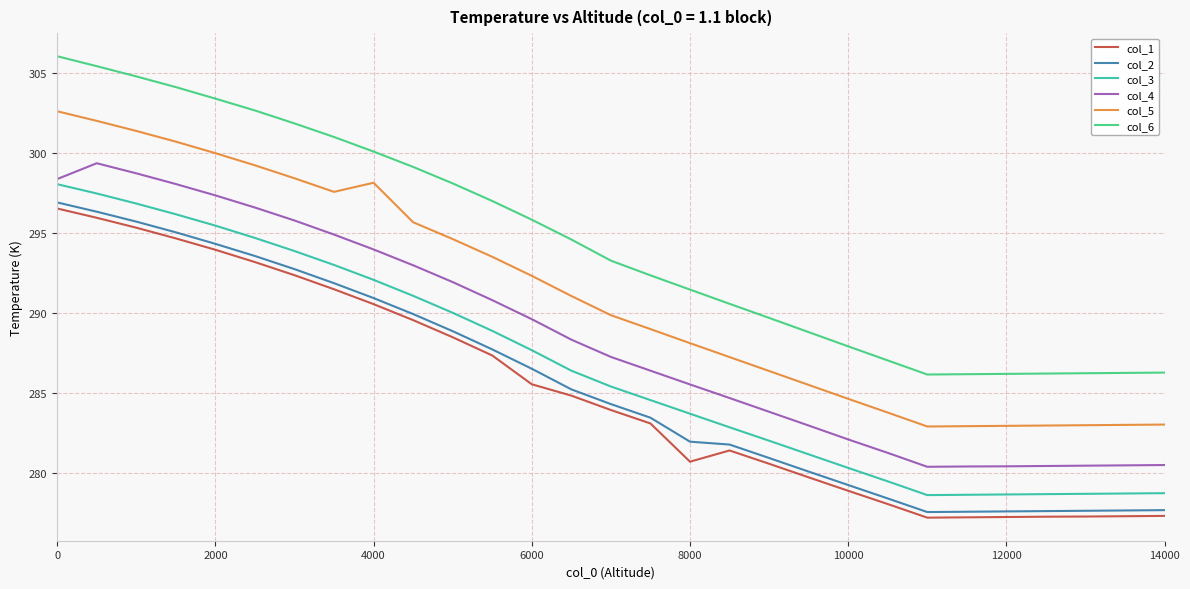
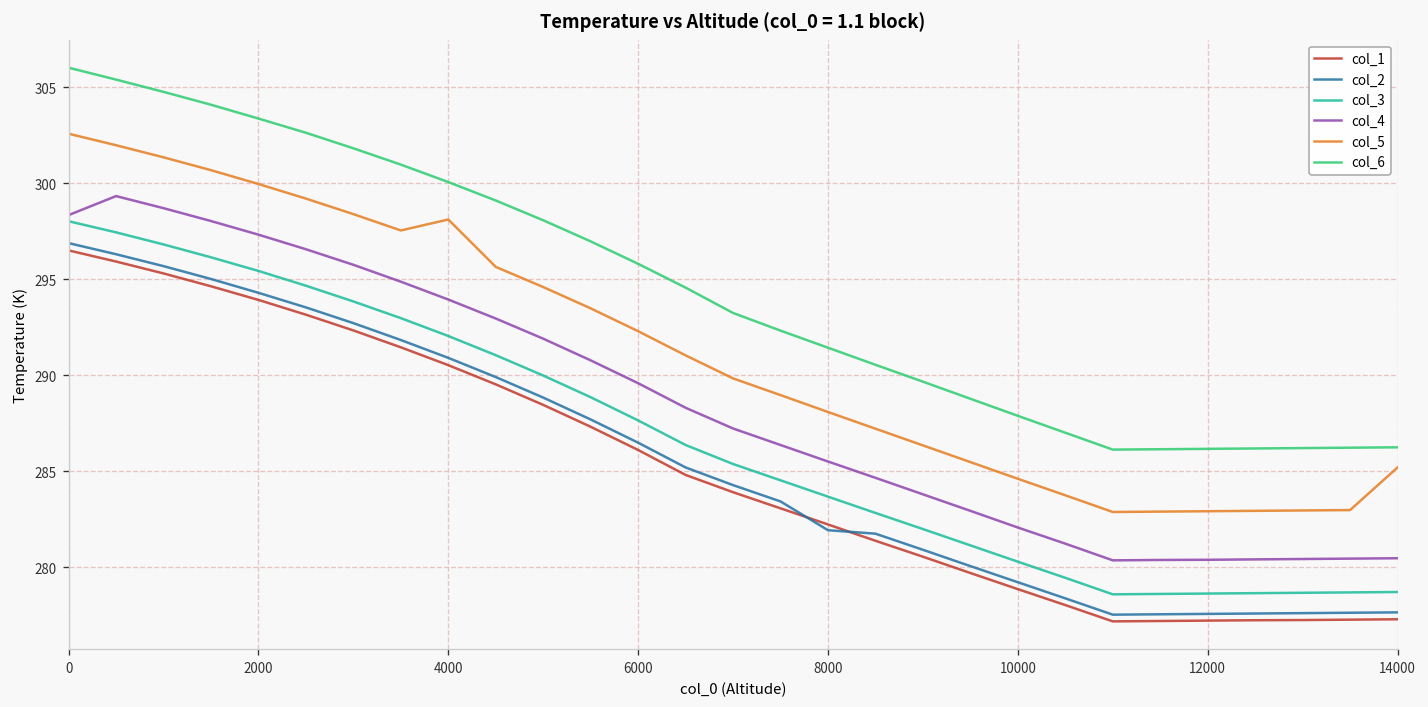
  {
    "col_1": {
      "0": 296.5,
      "2000": 293.9,
      "4000": 290.5,
-     "6000": 285.5,
-     "8000": 280.7,
+     "6000": 286.1,
+     "8000": 282.2,
      "10000": 278.9,
      "12000": 277.2,
      "14000": 277.3
    },
    "col_2": {
      "0": 296.9,
      "2000": 294.3,
      "4000": 290.9,
      "6000": 286.5,
      "8000": 281.9,
      "10000": 279.2,
      "12000": 277.6,
      "14000": 277.7
    },
    "col_4": {
      "0": 298.4,
      "2000": 297.3,
      "4000": 294.0,
      "6000": 289.6,
      "8000": 285.5,
      "10000": 282.1,
      "12000": 280.4,
      "14000": 280.5
    },
    "col_5": {
      "0": 302.6,
      "2000": 300.0,
      "4000": 298.1,
      "6000": 292.3,
      "8000": 288.1,
      "10000": 284.6,
      "12000": 282.9,
-     "14000": 283.0
+     "14000": 285.2
    }
  }
